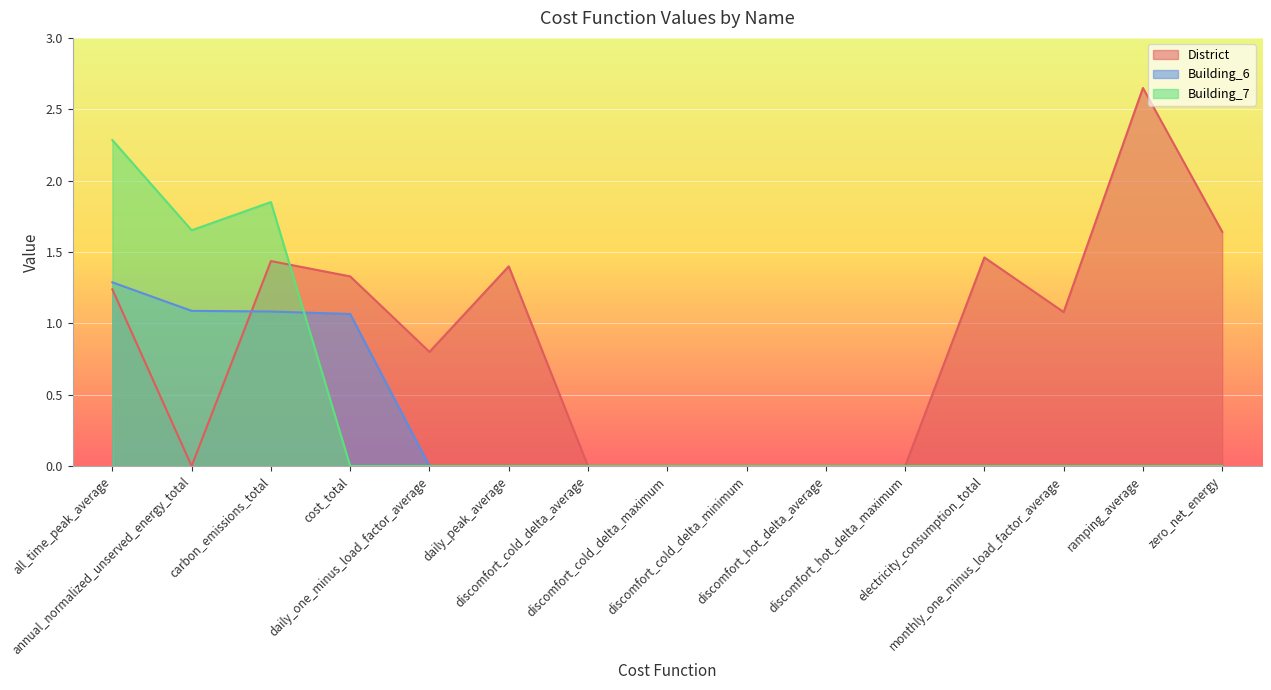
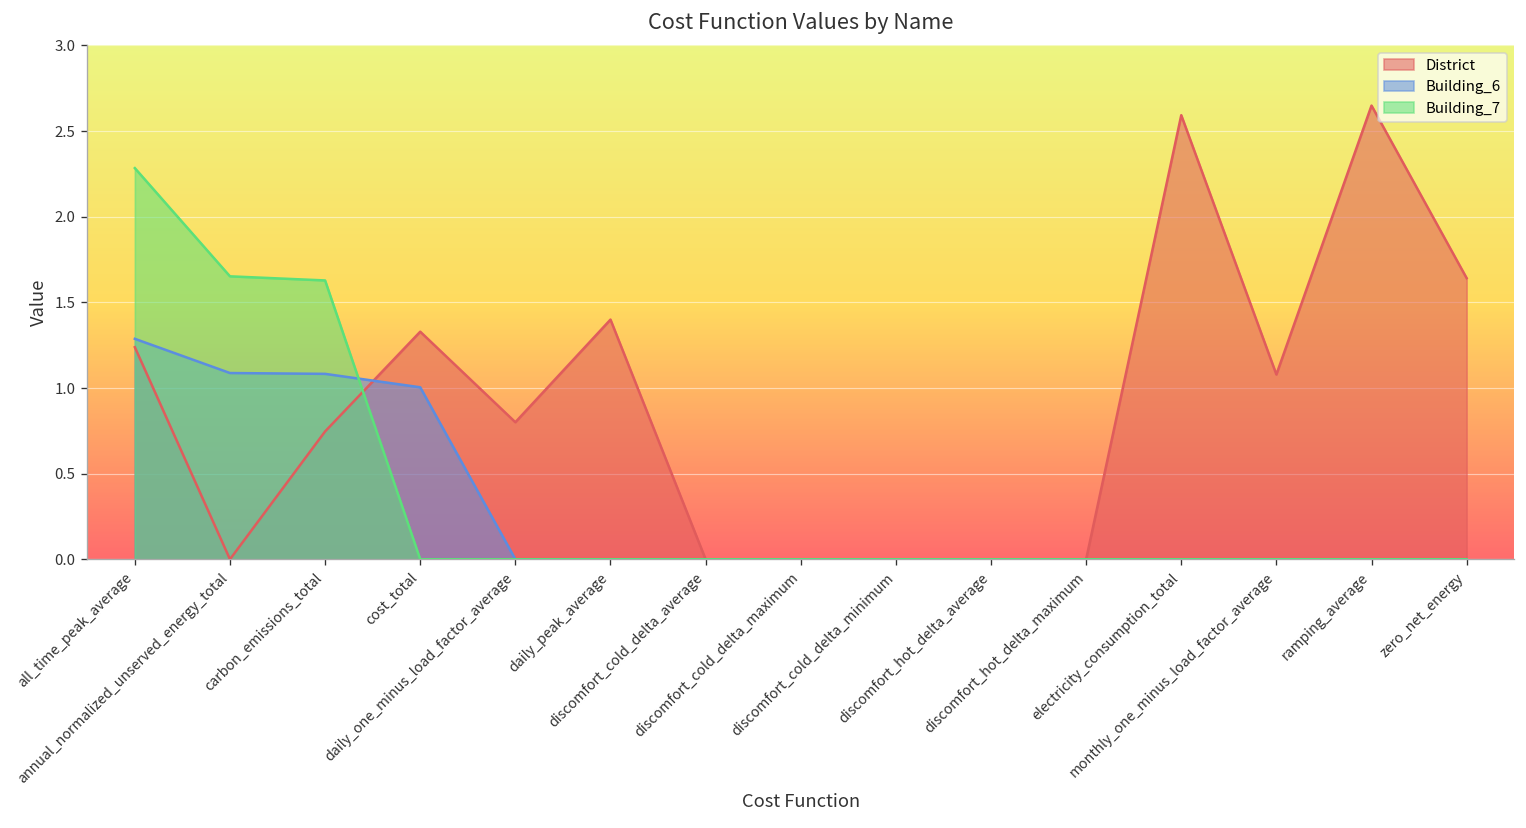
  {
    "District": {
      "all_time_peak_average": 1.24,
      "annual_normalized_unserved_energy_total": 0.00,
-     "carbon_emissions_total": 1.44,
+     "carbon_emissions_total": 0.75,
      "cost_total": 1.33,
      "daily_one_minus_load_factor_average": 0.80,
      "daily_peak_average": 1.40,
-     "electricity_consumption_total": 1.46,
+     "electricity_consumption_total": 2.59,
      "monthly_one_minus_load_factor_average": 1.08,
      "ramping_average": 2.65,
      "zero_net_energy": 1.64
    },
    "Building_6": {
      "all_time_peak_average": 1.29,
      "annual_normalized_unserved_energy_total": 1.09,
      "carbon_emissions_total": 1.08,
-     "cost_total": 1.07
+     "cost_total": 1.00
    },
    "Building_7": {
      "all_time_peak_average": 2.28,
      "annual_normalized_unserved_energy_total": 1.65,
-     "carbon_emissions_total": 1.85,
+     "carbon_emissions_total": 1.63,
      "cost_total": 0.00
    }
  }
